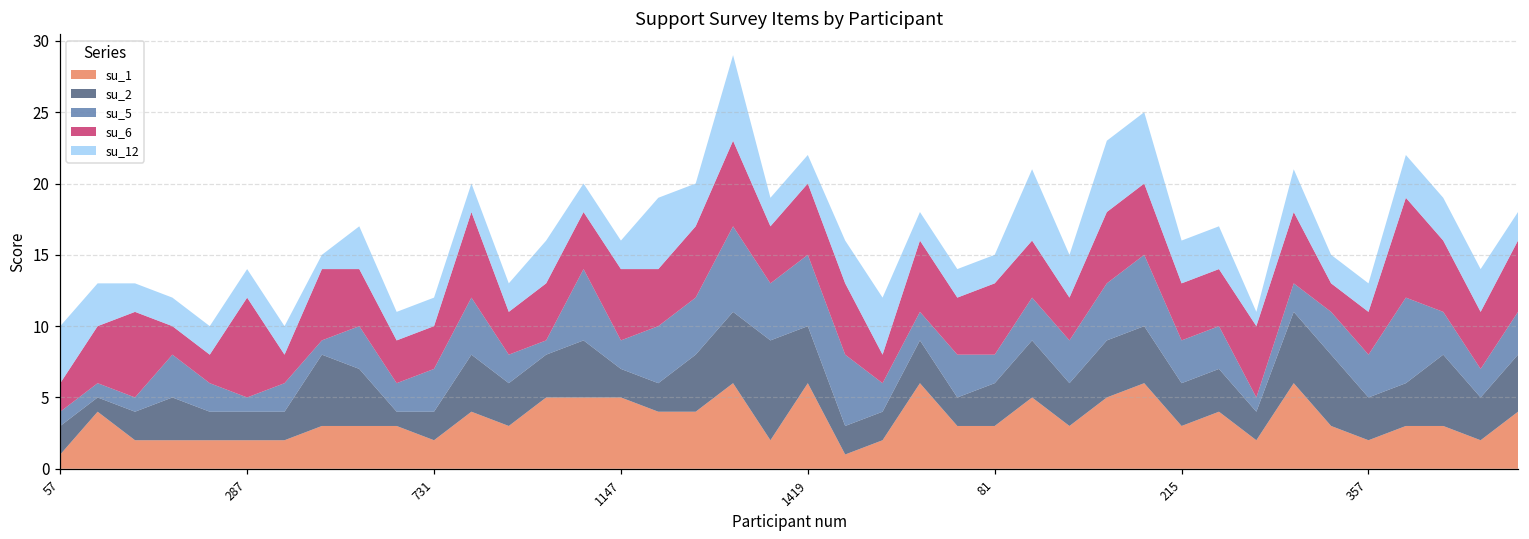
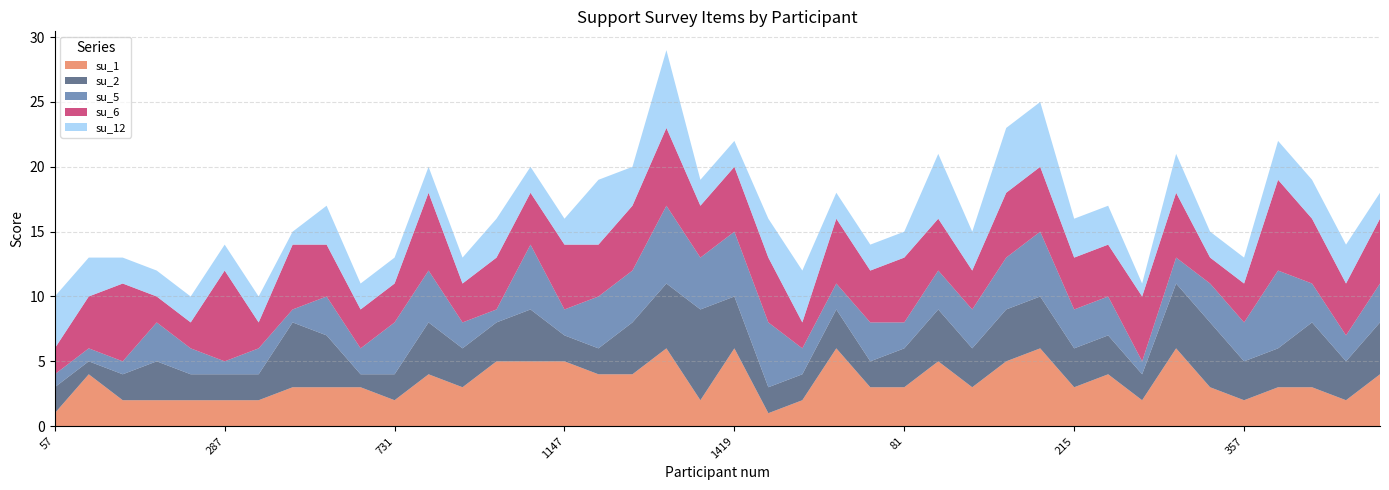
  {
    "su_1": {
      "57": 1,
      "287": 2,
      "731": 2,
      "1147": 5,
      "1419": 6,
      "81": 3,
      "215": 3,
      "357": 2
    },
    "su_2": {
      "57": 2,
      "287": 2,
      "731": 2,
      "1147": 2,
      "1419": 4,
      "81": 3,
      "215": 3,
      "357": 3
    },
    "su_5": {
      "57": 1,
      "287": 1,
-     "731": 3,
+     "731": 4,
      "1147": 2,
      "1419": 5,
      "81": 2,
      "215": 3,
      "357": 3
    },
    "su_6": {
      "57": 2,
      "287": 7,
      "731": 3,
      "1147": 5,
      "1419": 5,
      "81": 5,
      "215": 4,
      "357": 3
    },
    "su_12": {
      "57": 4,
      "287": 2,
      "731": 2,
      "1147": 2,
      "1419": 2,
      "81": 2,
      "215": 3,
      "357": 2
    }
  }
